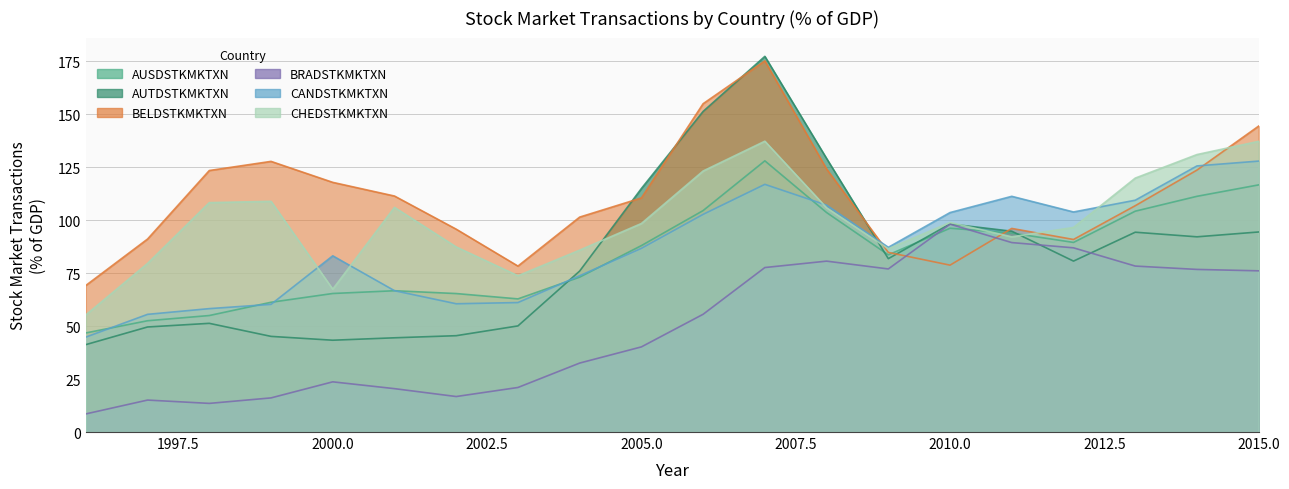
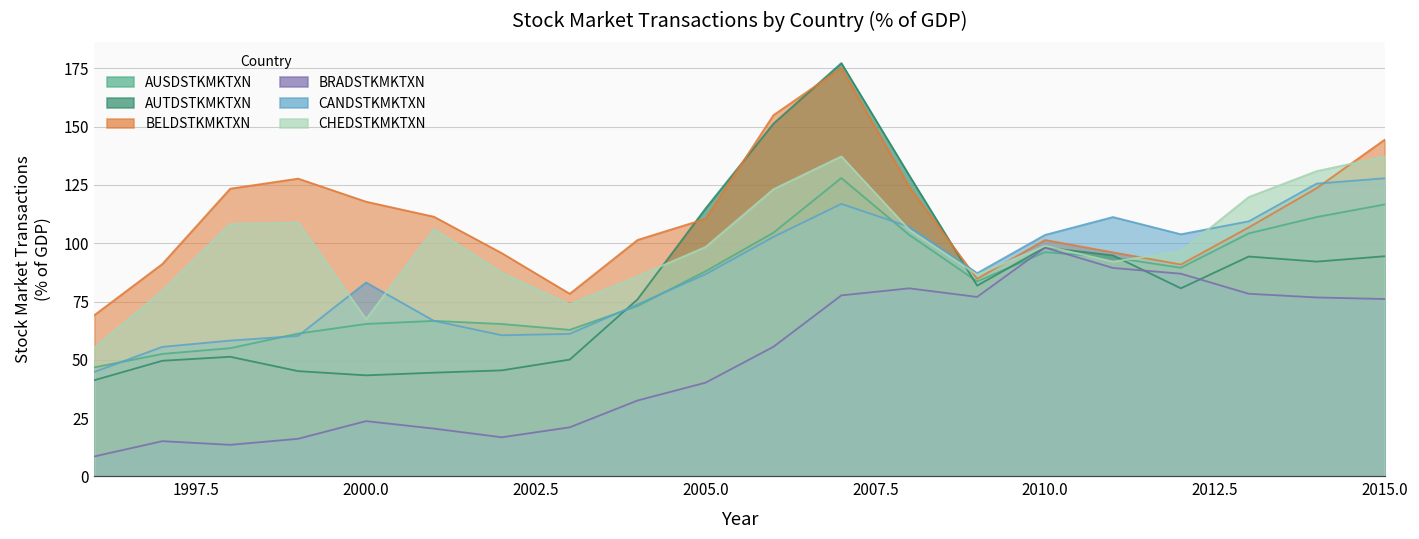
  {
    "BELDSTKMKTXN": {
      "2000.0": 118,
      "2005.0": 110,
-     "2010.0": 79,
+     "2010.0": 101,
      "2015.0": 144
    },
    "CHEDSTKMKTXN": {
      "2000.0": 67,
      "2005.0": 98,
      "2015.0": 137
    }
  }
